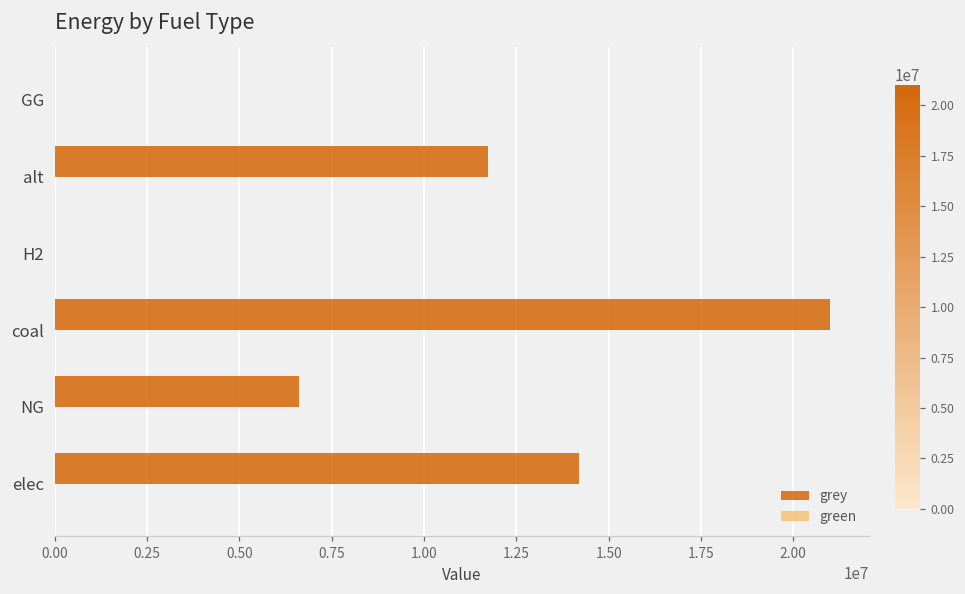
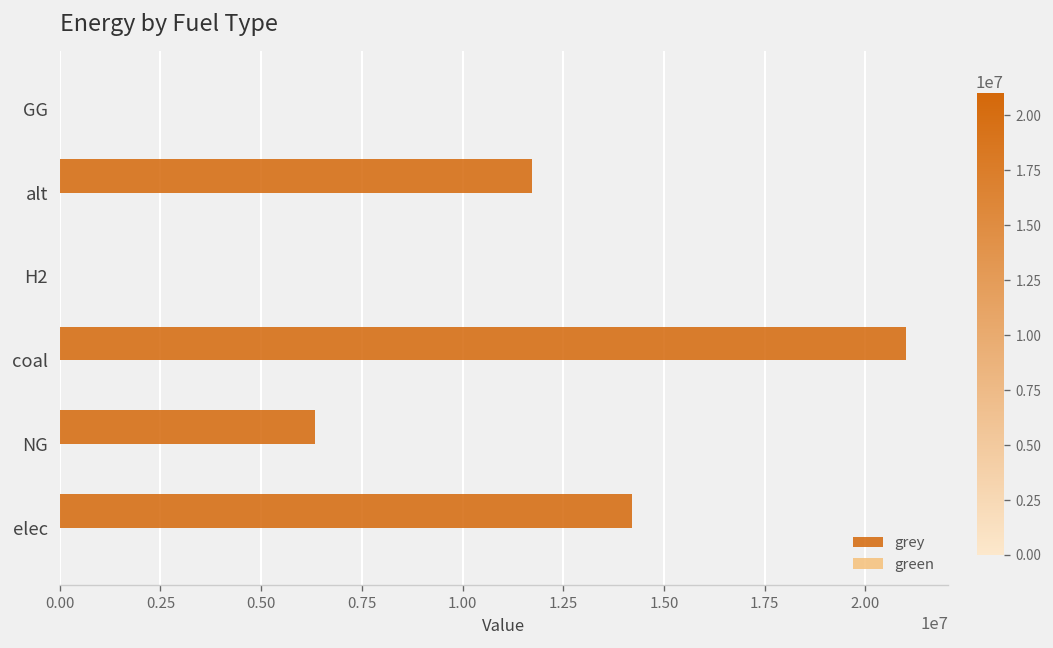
  {
    "grey": {
      "GG": 0,
      "alt": 11700000,
      "H2": 0,
      "coal": 21000000,
-     "NG": 6600000,
+     "NG": 6300000,
      "elec": 14200000
    },
    "green": {
      "GG": 0,
      "alt": 0,
      "H2": 0,
      "coal": 0,
      "NG": 0,
      "elec": 0
    }
  }
